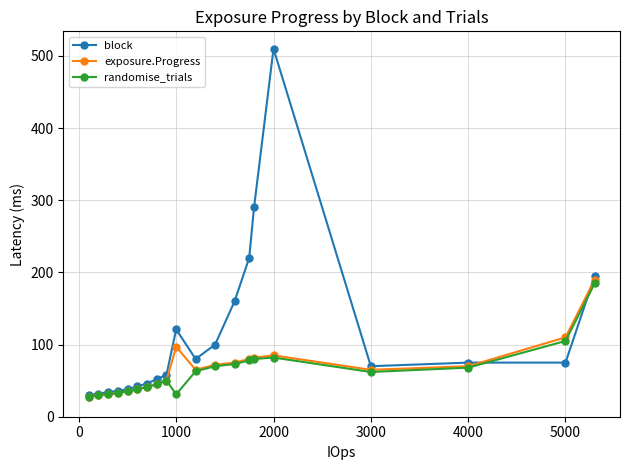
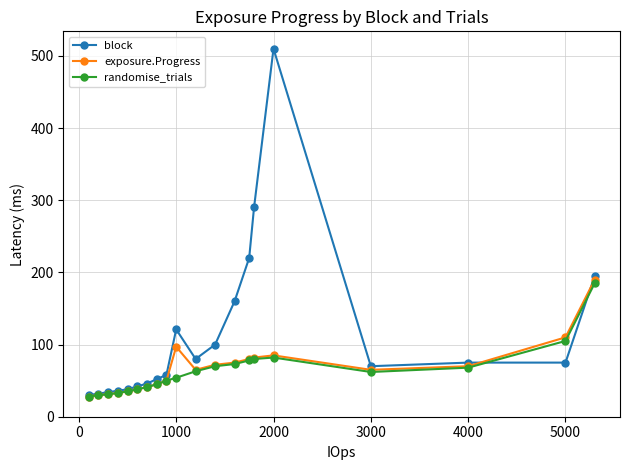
  {
    "block": {
      "1000": 120,
      "2000": 510,
      "3000": 70,
      "4000": 80,
      "5000": 80
    },
    "exposure.Progress": {
      "1000": 100,
      "5000": 110
    },
    "randomise_trials": {
-     "1000": 30,
+     "1000": 50,
      "5000": 110
    }
  }
